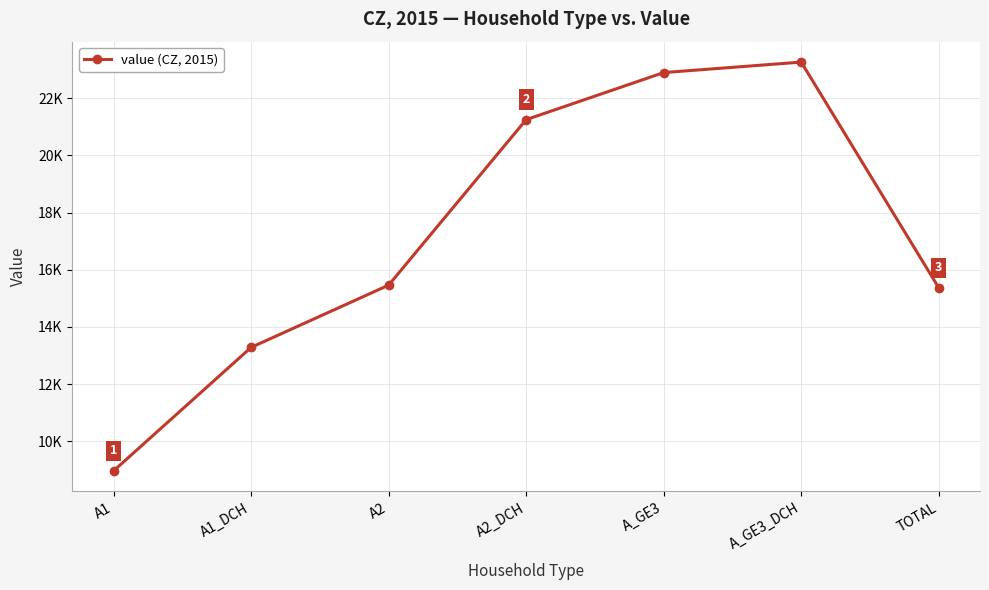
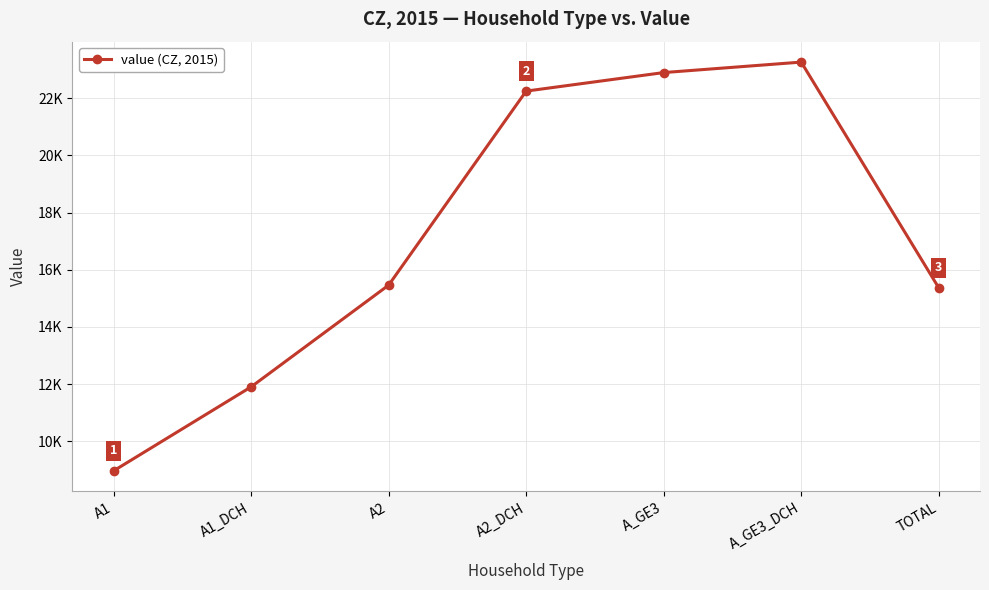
  {
-   "A1_DCH": 13300,
+   "A1_DCH": 11900,
    "A2": 15500,
-   "A2_DCH": 21200,
+   "A2_DCH": 22200,
    "A_GE3": 22900,
    "A_GE3_DCH": 23300
  }
